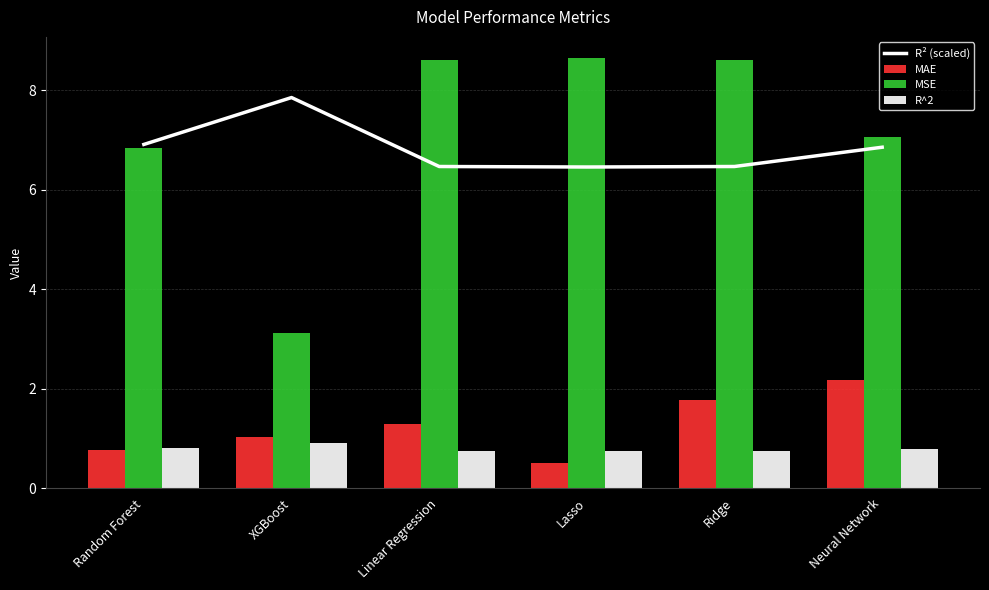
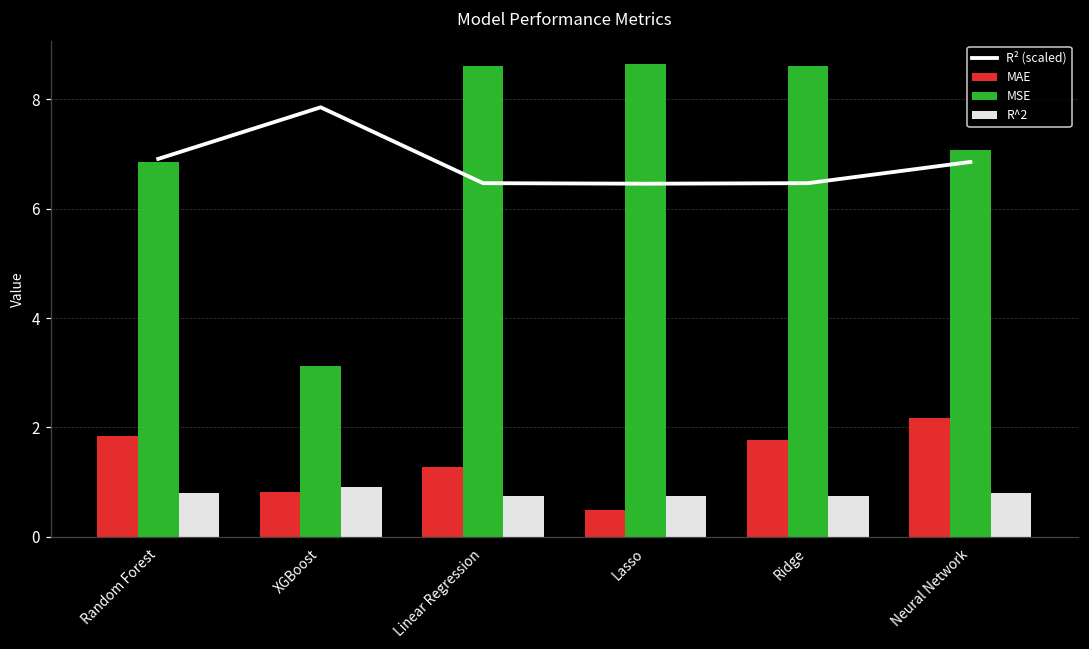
  {
    "MAE": {
-     "Random Forest": 0.8,
-     "XGBoost": 1.0,
+     "Random Forest": 1.8,
+     "XGBoost": 0.8,
      "Linear Regression": 1.3,
      "Lasso": 0.5,
      "Ridge": 1.8,
      "Neural Network": 2.2
    },
    "MSE": {
      "Random Forest": 6.8,
      "XGBoost": 3.1,
      "Linear Regression": 8.6,
      "Lasso": 8.6,
      "Ridge": 8.6,
      "Neural Network": 7.1
    }
  }
